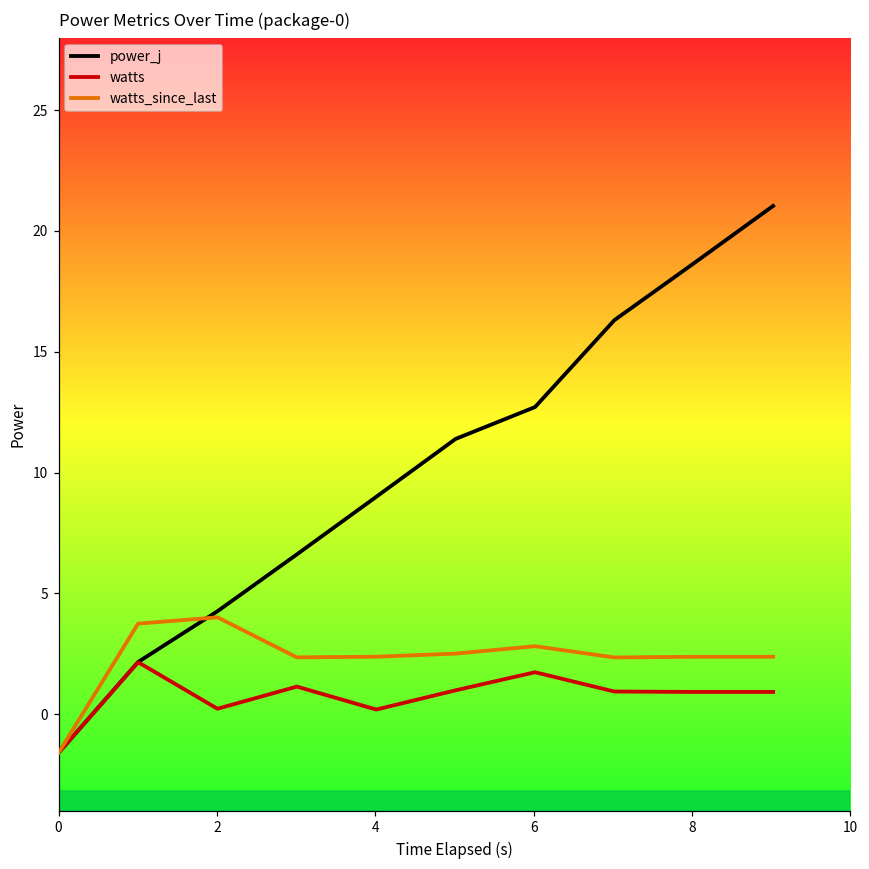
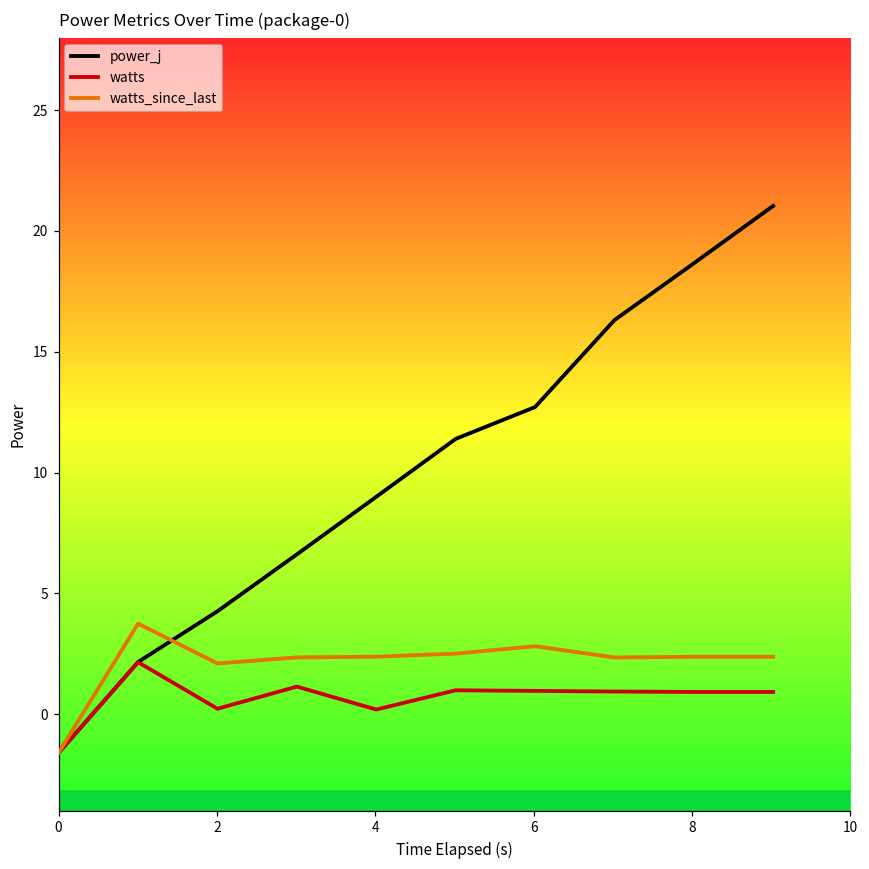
  {
    "power_j": {
      "2": 4.3,
      "4": 9.0,
      "6": 12.7
    },
    "watts": {
      "2": 0.2,
      "4": 0.2,
-     "6": 1.7
+     "6": 1.0
    },
    "watts_since_last": {
-     "2": 4.0,
+     "2": 2.1,
      "4": 2.4,
      "6": 2.8
    }
  }
